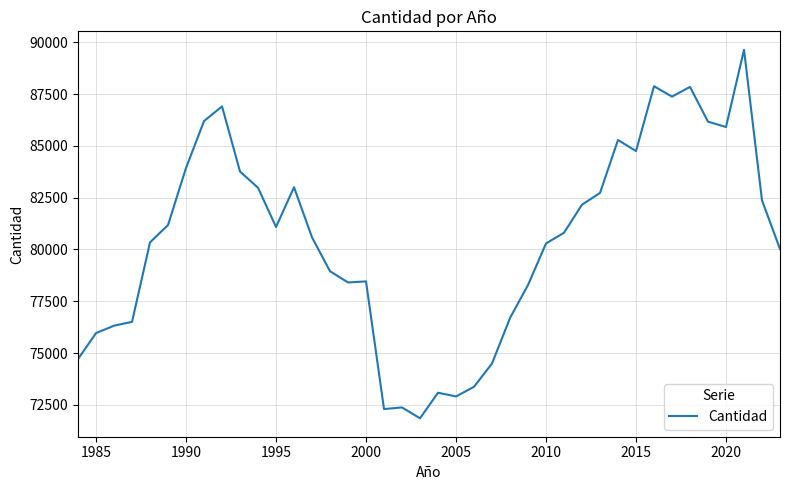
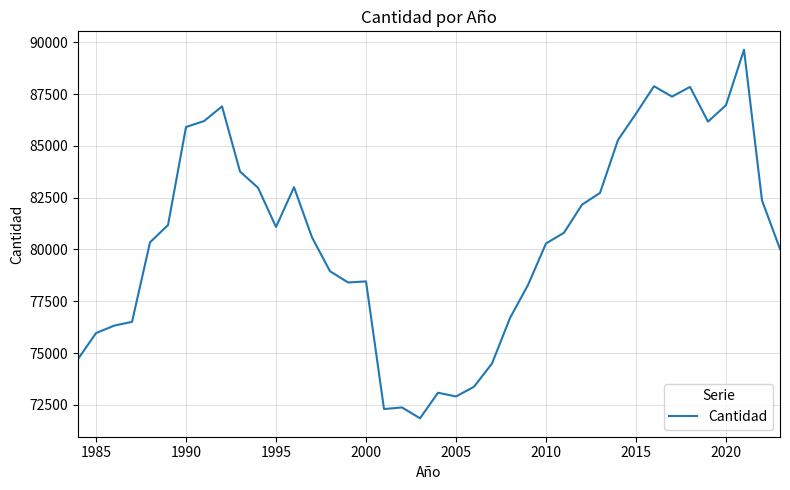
  {
    "1985": 76000,
-   "1990": 83900,
+   "1990": 85900,
    "1995": 81100,
    "2000": 78500,
    "2005": 72900,
    "2010": 80300,
-   "2015": 84800,
-   "2020": 85900
+   "2015": 86600,
+   "2020": 87000
  }
